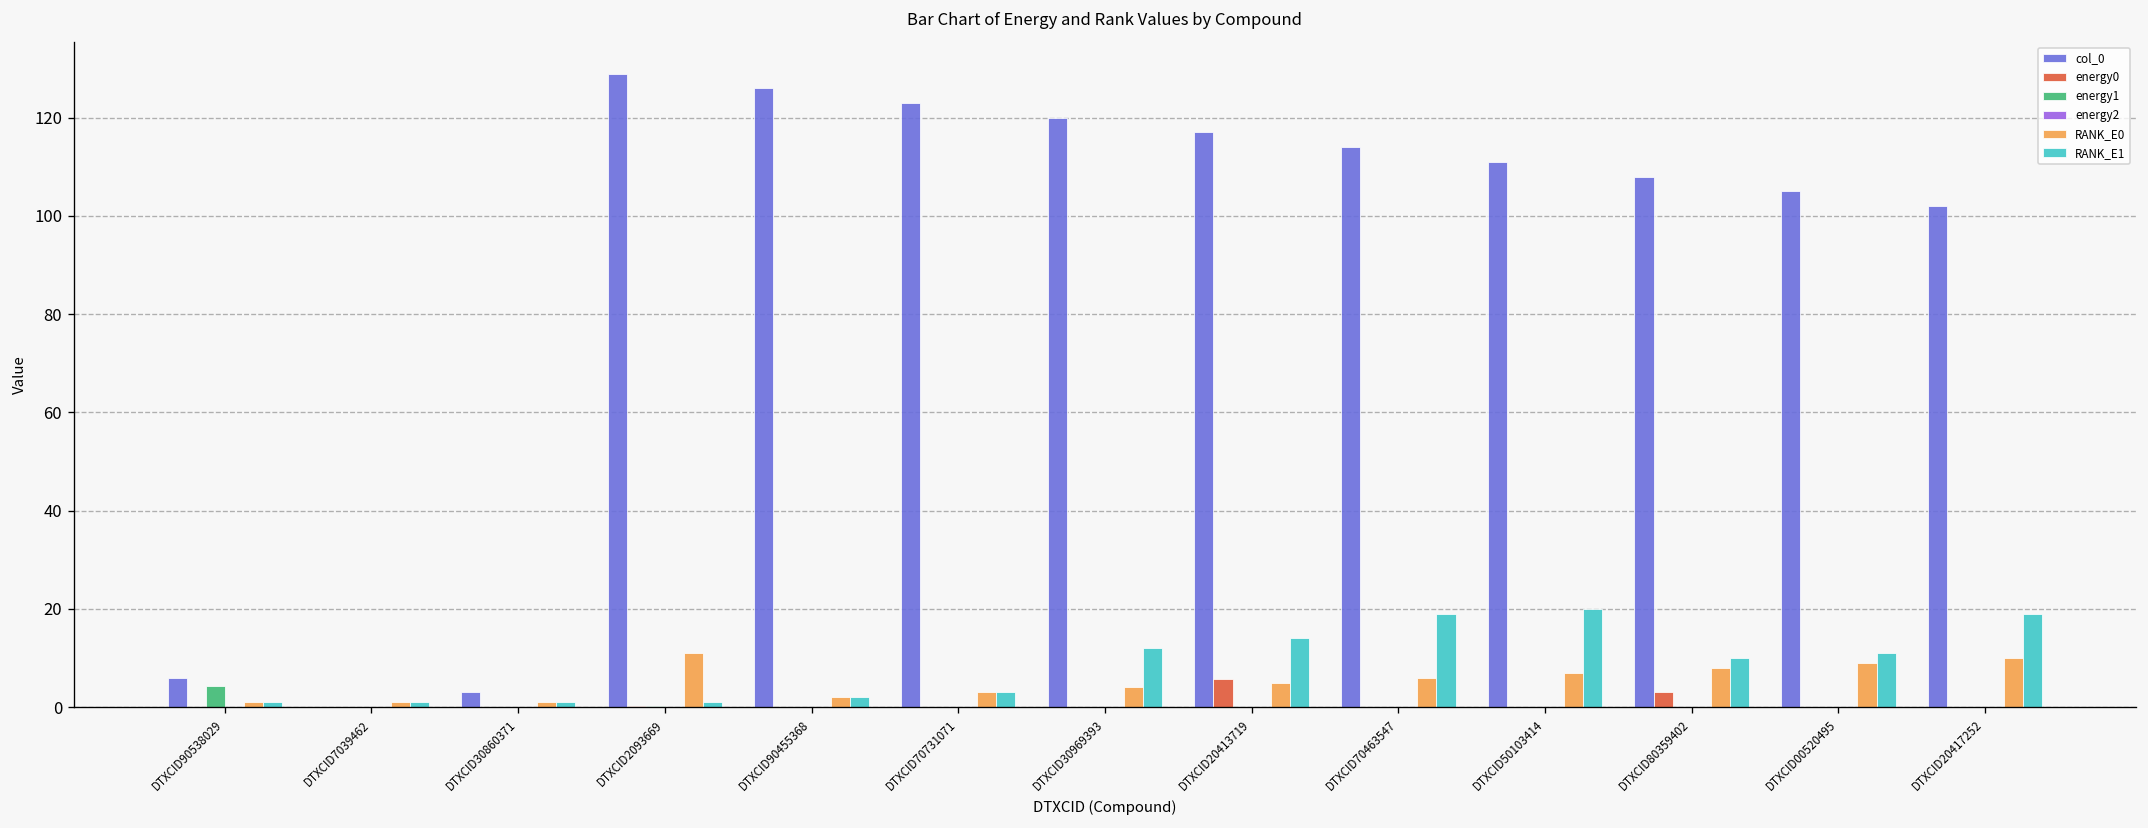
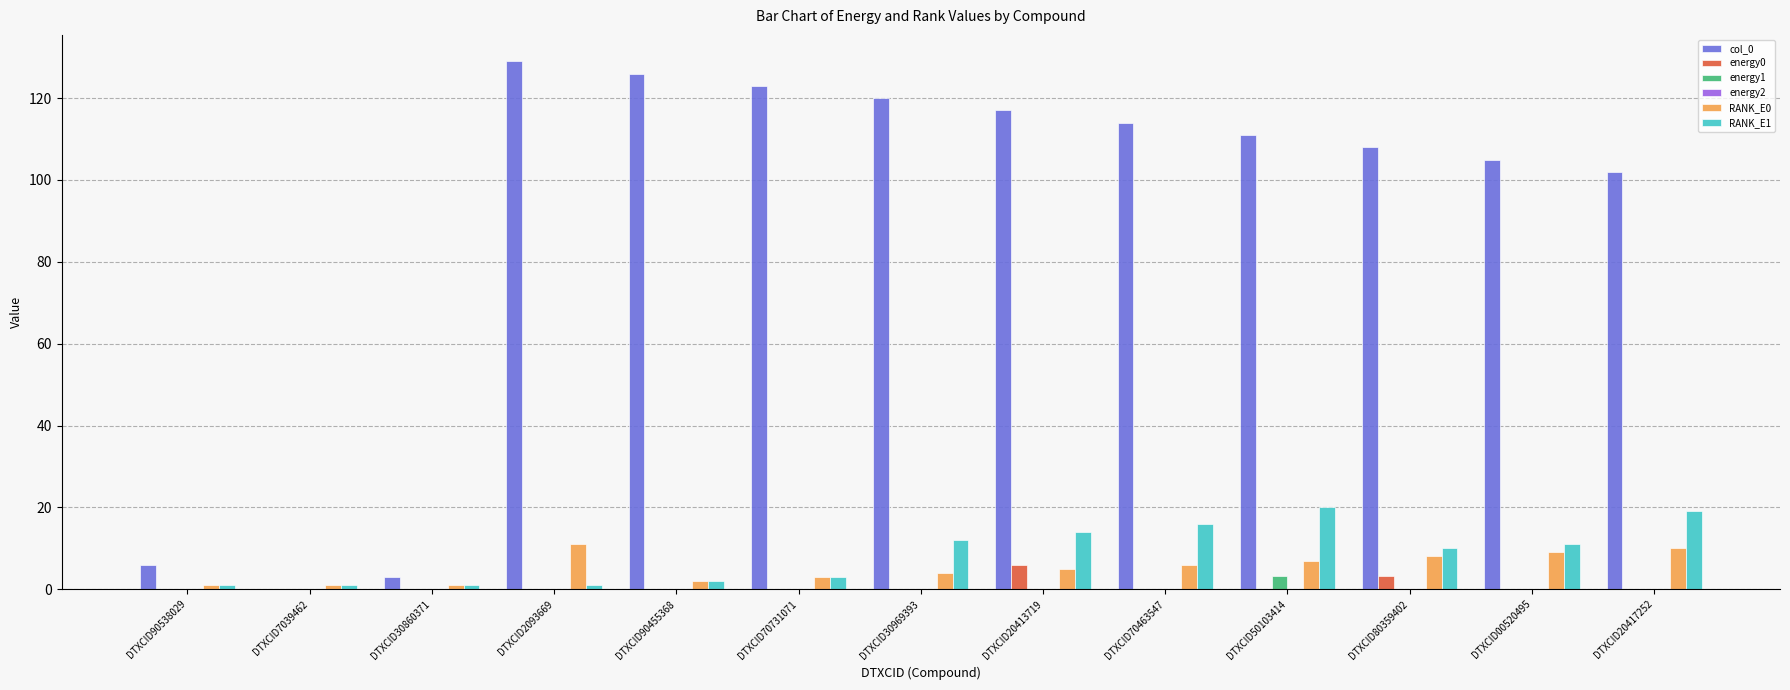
  {
    "energy0": {
      "DTXCID90538029": 0,
      "DTXCID7039462": 0,
      "DTXCID30860371": 0,
      "DTXCID20413719": 6,
      "DTXCID80359402": 3
    },
    "energy1": {
-     "DTXCID90538029": 4,
+     "DTXCID90538029": 0,
      "DTXCID7039462": 0,
      "DTXCID30860371": 0,
-     "DTXCID50103414": 0
+     "DTXCID50103414": 3
    },
    "RANK_E0": {
      "DTXCID90538029": 1,
      "DTXCID7039462": 1,
      "DTXCID30860371": 1,
      "DTXCID2093669": 11,
      "DTXCID90455368": 2,
      "DTXCID70731071": 3,
      "DTXCID30969393": 4,
      "DTXCID20413719": 5,
      "DTXCID70463547": 6,
      "DTXCID50103414": 7,
      "DTXCID80359402": 8,
      "DTXCID00520495": 9,
      "DTXCID20417252": 10
    },
    "RANK_E1": {
      "DTXCID90538029": 1,
      "DTXCID7039462": 1,
      "DTXCID30860371": 1,
      "DTXCID2093669": 1,
      "DTXCID90455368": 2,
      "DTXCID70731071": 3,
      "DTXCID30969393": 12,
      "DTXCID20413719": 14,
-     "DTXCID70463547": 19,
+     "DTXCID70463547": 16,
      "DTXCID50103414": 20,
      "DTXCID80359402": 10,
      "DTXCID00520495": 11,
      "DTXCID20417252": 19
    }
  }
